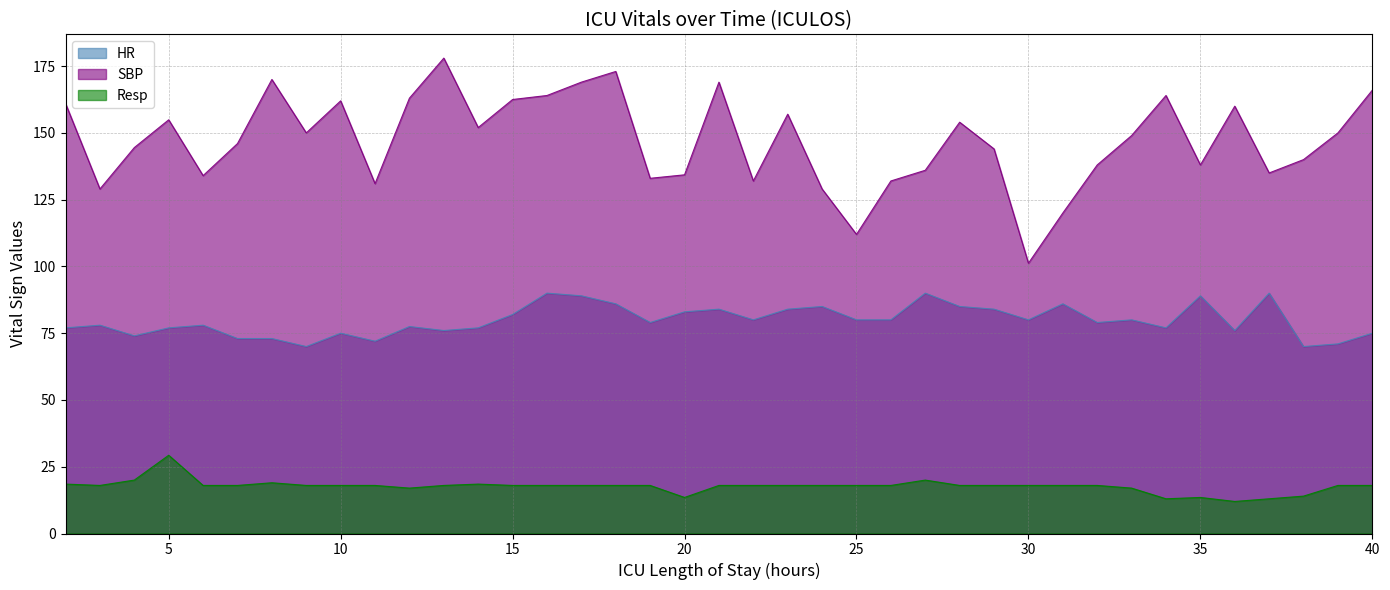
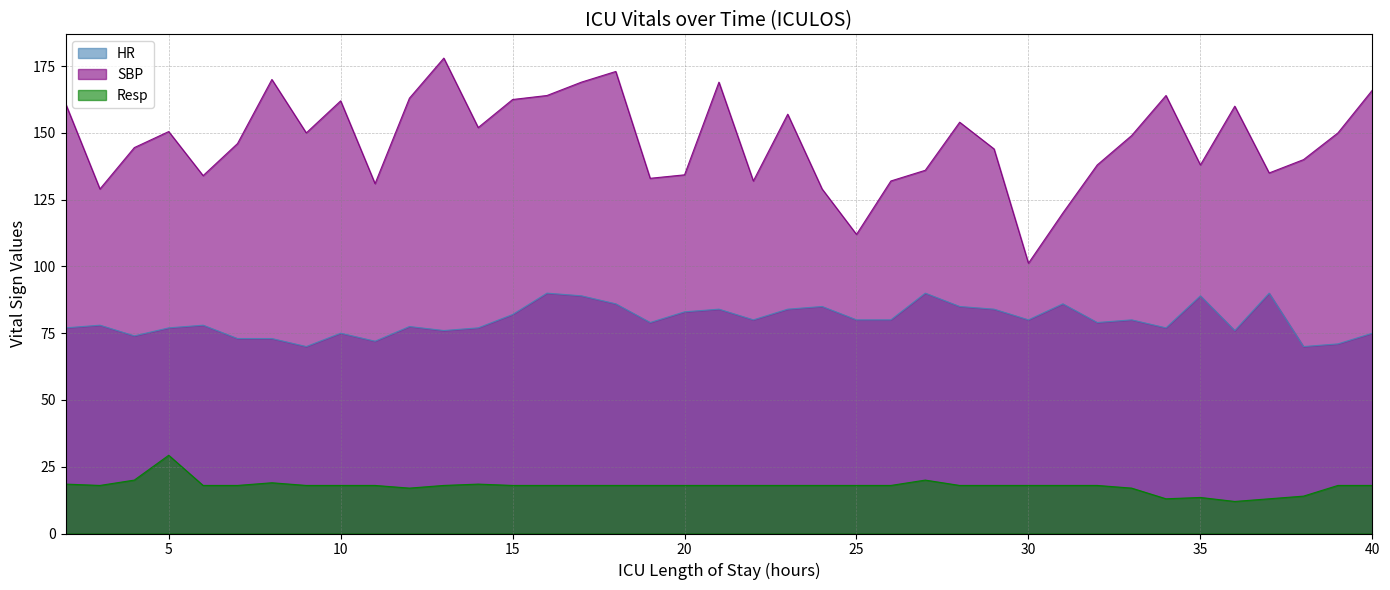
  {
    "HR": {
      "5": 77,
      "10": 75,
      "15": 82,
      "20": 83,
      "25": 80,
      "30": 80,
      "35": 89,
      "40": 75
    },
    "SBP": {
-     "5": 155,
+     "5": 151,
      "10": 162,
      "15": 163,
      "20": 134,
      "25": 112,
      "30": 101,
      "35": 138,
      "40": 166
    },
    "Resp": {
      "5": 29,
      "10": 18,
      "15": 18,
-     "20": 14,
+     "20": 18,
      "25": 18,
      "30": 18,
      "35": 14,
      "40": 18
    }
  }
